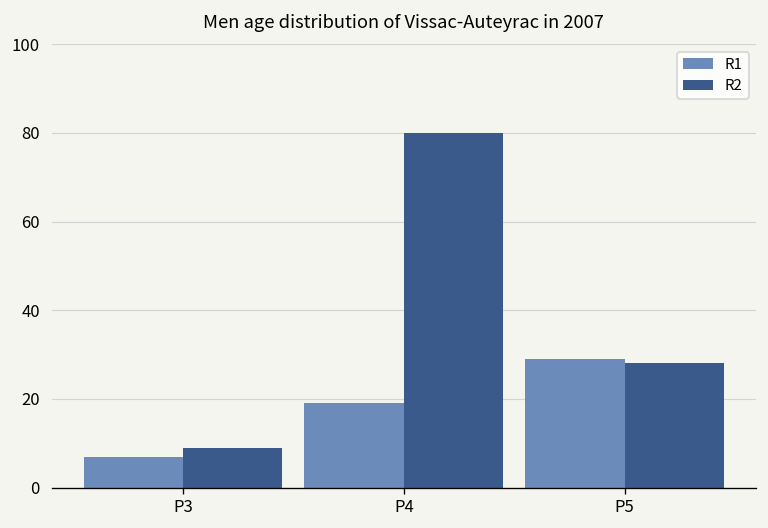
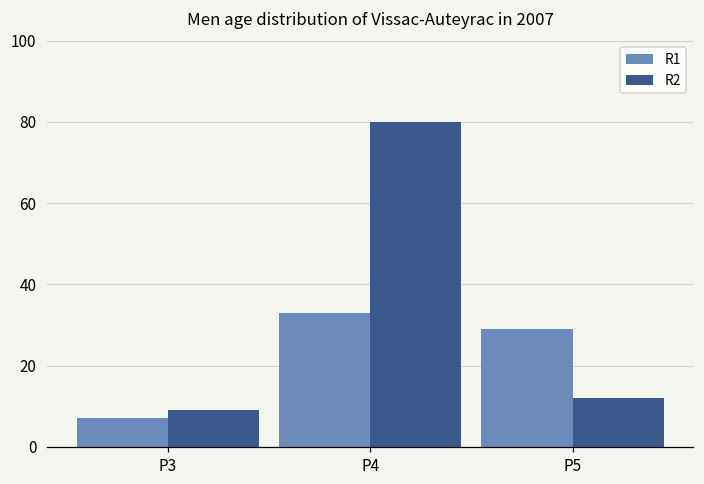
  {
    "R1": {
      "P3": 7,
-     "P4": 19,
+     "P4": 33,
      "P5": 29
    },
    "R2": {
      "P3": 9,
      "P4": 80,
-     "P5": 28
+     "P5": 12
    }
  }
